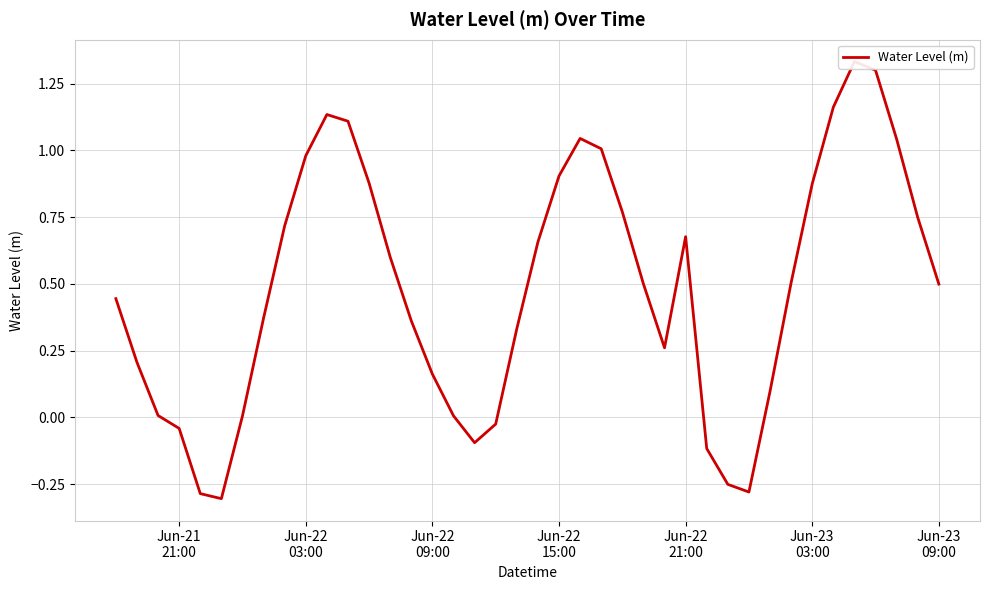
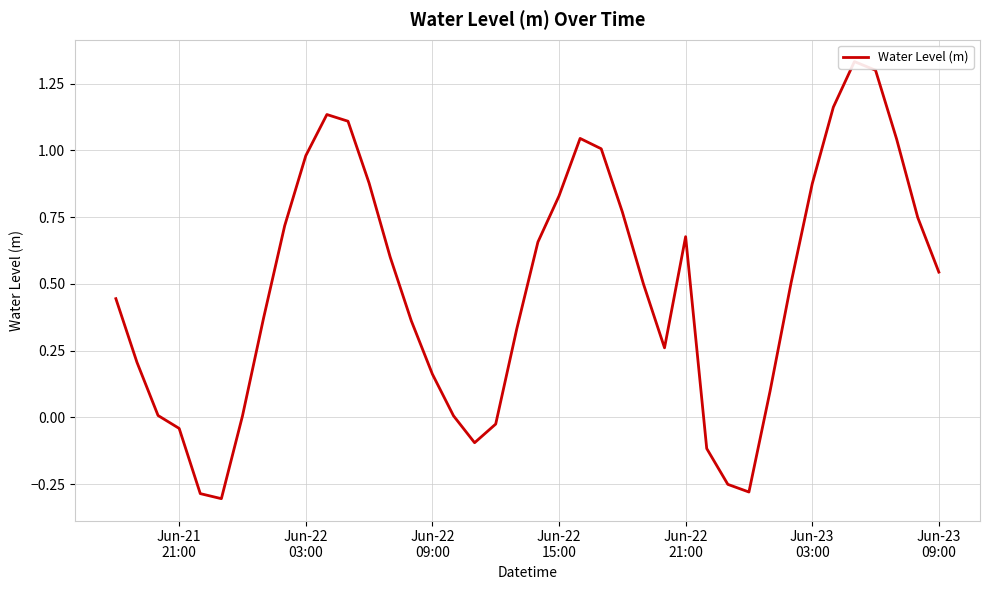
  {
    "Jun-21 21:00": -0.04,
    "Jun-22 03:00": 0.98,
    "Jun-22 09:00": 0.16,
-   "Jun-22 15:00": 0.90,
+   "Jun-22 15:00": 0.83,
    "Jun-22 21:00": 0.68,
    "Jun-23 03:00": 0.88,
-   "Jun-23 09:00": 0.50
+   "Jun-23 09:00": 0.54
  }
